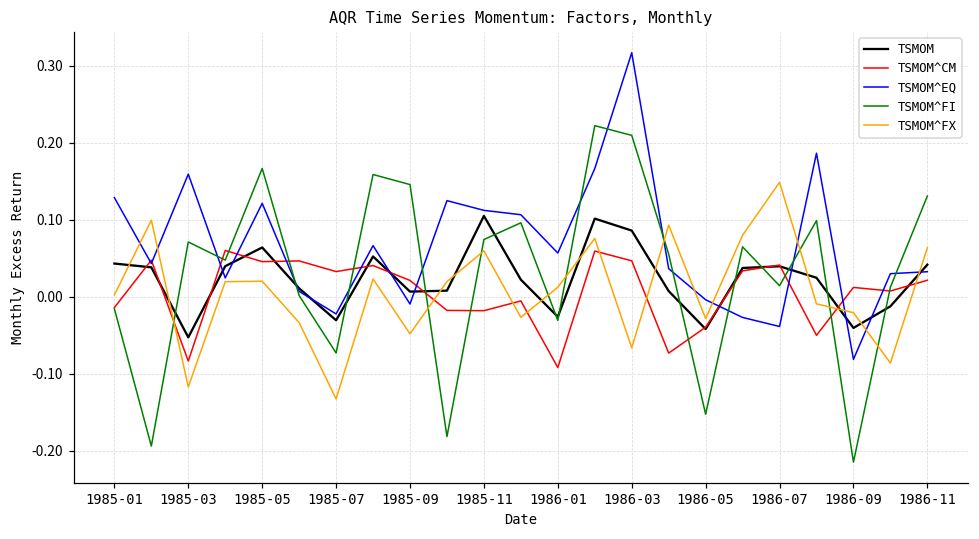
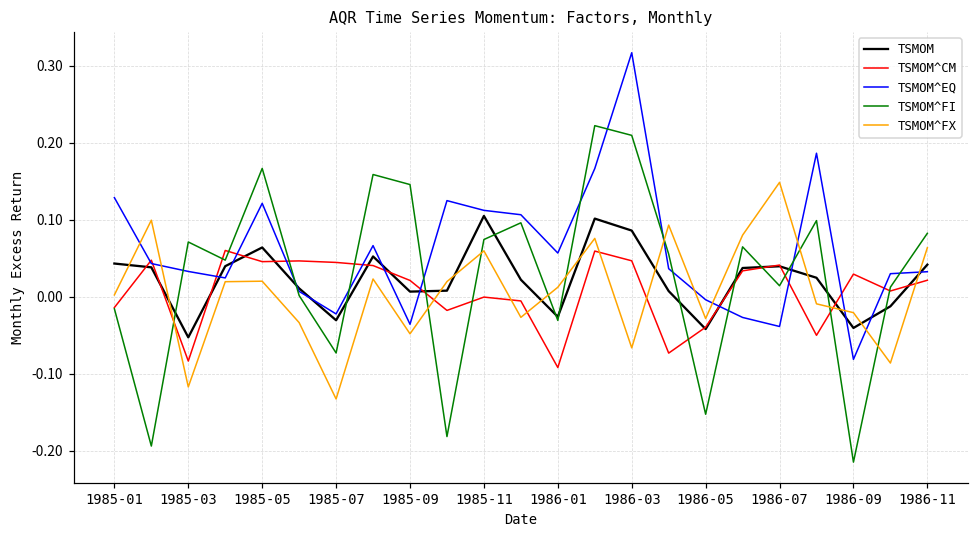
  {
    "TSMOM": {
      "1985-01": 0.04,
      "1985-03": -0.05,
      "1985-05": 0.06,
      "1985-07": -0.03,
      "1985-09": 0.01,
      "1985-11": 0.10,
      "1986-01": -0.03,
      "1986-03": 0.09,
      "1986-09": -0.04,
      "1986-11": 0.04
    },
    "TSMOM^CM": {
      "1985-03": -0.08,
      "1985-05": 0.05,
-     "1985-07": 0.03,
+     "1985-07": 0.04,
      "1985-09": 0.02,
-     "1985-11": -0.02,
+     "1985-11": 0.00,
      "1986-01": -0.09,
      "1986-03": 0.05,
-     "1986-09": 0.01,
+     "1986-09": 0.03,
      "1986-11": 0.02
    },
    "TSMOM^EQ": {
      "1985-01": 0.13,
-     "1985-03": 0.16,
+     "1985-03": 0.03,
      "1985-05": 0.12,
      "1985-07": -0.02,
-     "1985-09": -0.01,
+     "1985-09": -0.04,
      "1985-11": 0.11,
      "1986-01": 0.06,
      "1986-03": 0.32,
      "1986-05": 0.00,
      "1986-07": -0.04,
      "1986-09": -0.08,
      "1986-11": 0.03
    },
    "TSMOM^FI": {
      "1985-03": 0.07,
      "1985-05": 0.17,
      "1985-07": -0.07,
      "1985-09": 0.15,
      "1985-11": 0.07,
      "1986-01": -0.03,
      "1986-03": 0.21,
      "1986-05": -0.15,
      "1986-07": 0.01,
      "1986-09": -0.21,
-     "1986-11": 0.13
+     "1986-11": 0.08
    },
    "TSMOM^FX": {
      "1985-01": 0.00,
      "1985-03": -0.12,
      "1985-05": 0.02,
      "1985-07": -0.13,
      "1985-09": -0.05,
      "1985-11": 0.06,
      "1986-01": 0.01,
      "1986-03": -0.07,
      "1986-05": -0.03,
      "1986-07": 0.15,
      "1986-09": -0.02,
      "1986-11": 0.06
    }
  }
